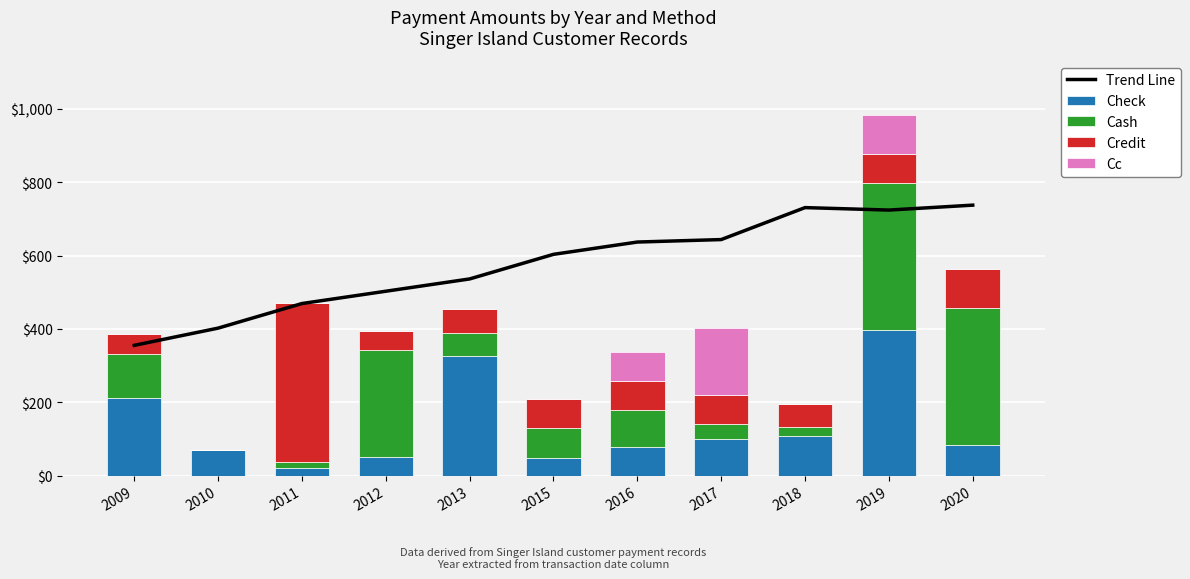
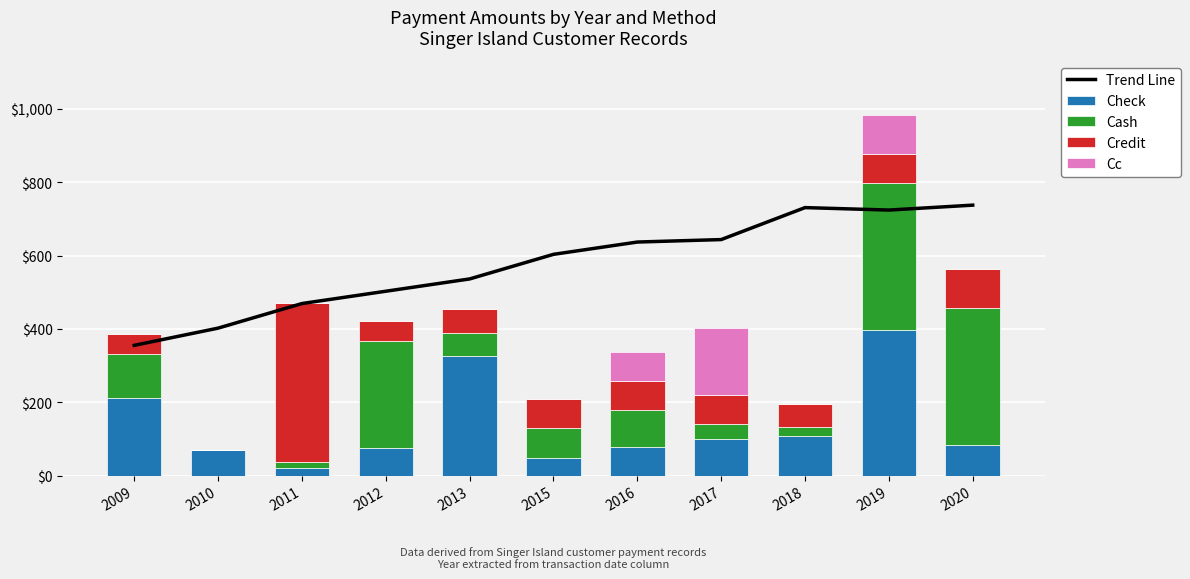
  {
    "Trend Line": {
      "2009": "$360",
      "2010": "$400",
      "2011": "$470",
      "2012": "$500",
      "2013": "$540",
      "2015": "$600",
      "2016": "$640",
      "2017": "$640",
      "2018": "$730",
      "2019": "$720",
      "2020": "$740"
    },
    "Check": {
      "2009": "$210",
      "2010": "$70",
      "2011": "$20",
-     "2012": "$50",
+     "2012": "$80",
      "2013": "$330",
      "2015": "$50",
      "2016": "$80",
      "2017": "$100",
      "2018": "$110",
      "2019": "$400",
      "2020": "$80"
    },
    "Cash": {
      "2009": "$120",
      "2010": "$0",
      "2011": "$20",
      "2012": "$290",
      "2013": "$60",
      "2015": "$80",
      "2016": "$100",
      "2017": "$40",
      "2018": "$30",
      "2019": "$400",
      "2020": "$370"
    },
    "Credit": {
      "2009": "$50",
      "2010": "$0",
      "2011": "$430",
      "2012": "$50",
      "2013": "$60",
      "2015": "$80",
      "2016": "$80",
      "2017": "$80",
      "2018": "$60",
      "2019": "$80",
      "2020": "$110"
    },
    "Cc": {
      "2009": "$0",
      "2010": "$0",
      "2011": "$0",
      "2012": "$0",
      "2013": "$0",
      "2015": "$0",
      "2016": "$80",
      "2017": "$180",
      "2018": "$0",
      "2019": "$110",
      "2020": "$0"
    }
  }
